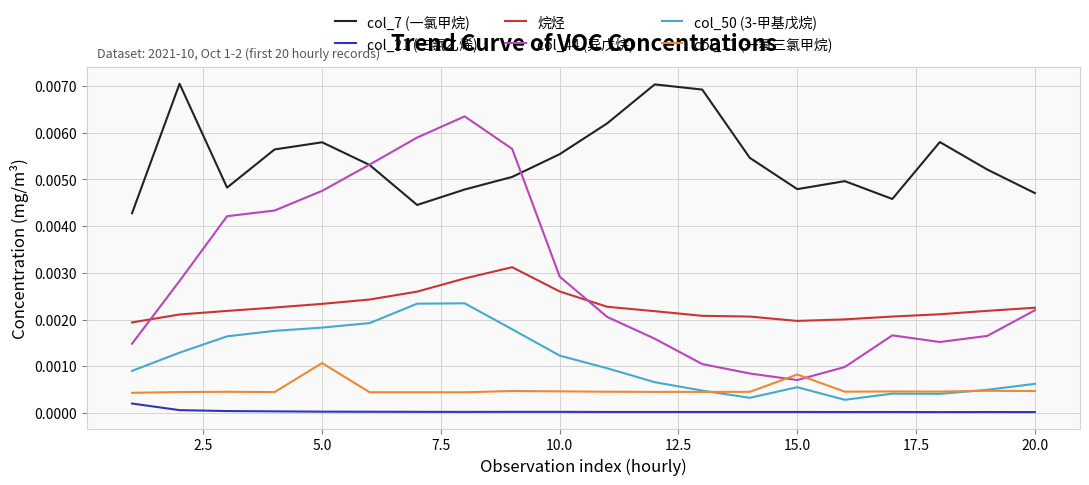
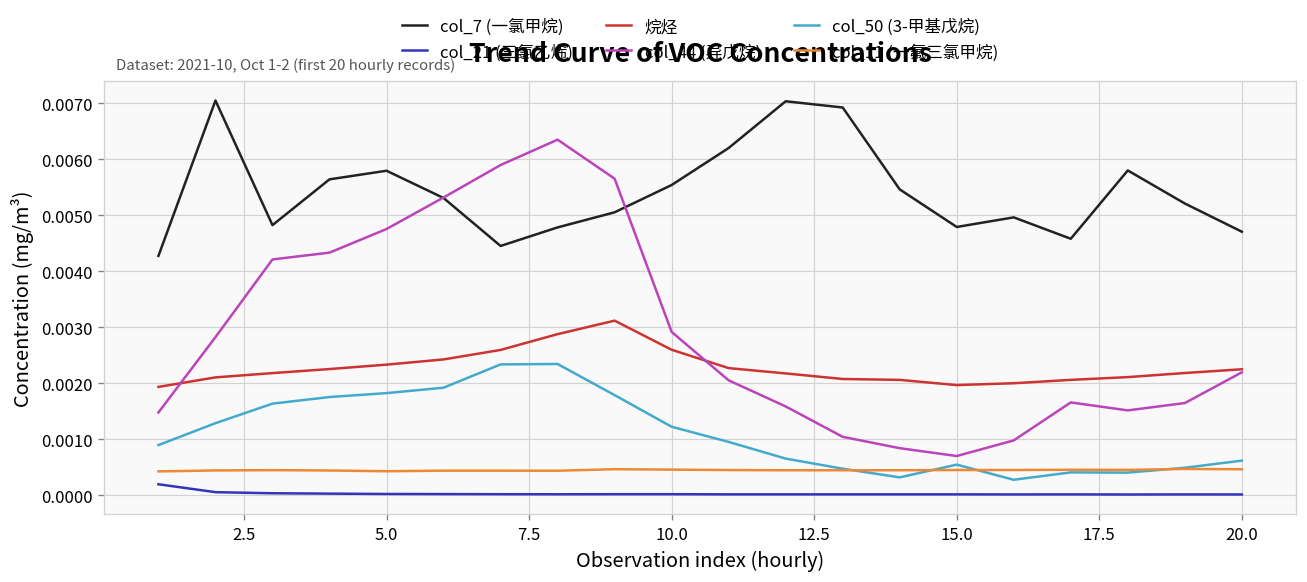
  {
    "col_7 (一氯甲烷)": {
      "5.0": 0.0058,
      "10.0": 0.0055,
      "15.0": 0.0048,
      "20.0": 0.0047
    },
    "col_21 (三氯乙烯)": {
      "5.0": 0.0000,
      "10.0": 0.0000,
      "15.0": 0.0000,
      "20.0": 0.0000
    },
    "烷烃": {
      "5.0": 0.0023,
      "10.0": 0.0026,
      "15.0": 0.0020,
      "20.0": 0.0023
    },
    "col_44 (异戊烷)": {
      "5.0": 0.0048,
      "10.0": 0.0029,
      "15.0": 0.0007,
      "20.0": 0.0022
    },
    "col_50 (3-甲基戊烷)": {
      "5.0": 0.0018,
      "10.0": 0.0012,
      "15.0": 0.0005,
      "20.0": 0.0006
    },
    "col_11 (一氟三氯甲烷)": {
-     "5.0": 0.0011,
+     "5.0": 0.0004,
      "10.0": 0.0005,
-     "15.0": 0.0008,
+     "15.0": 0.0005,
      "20.0": 0.0005
    }
  }
